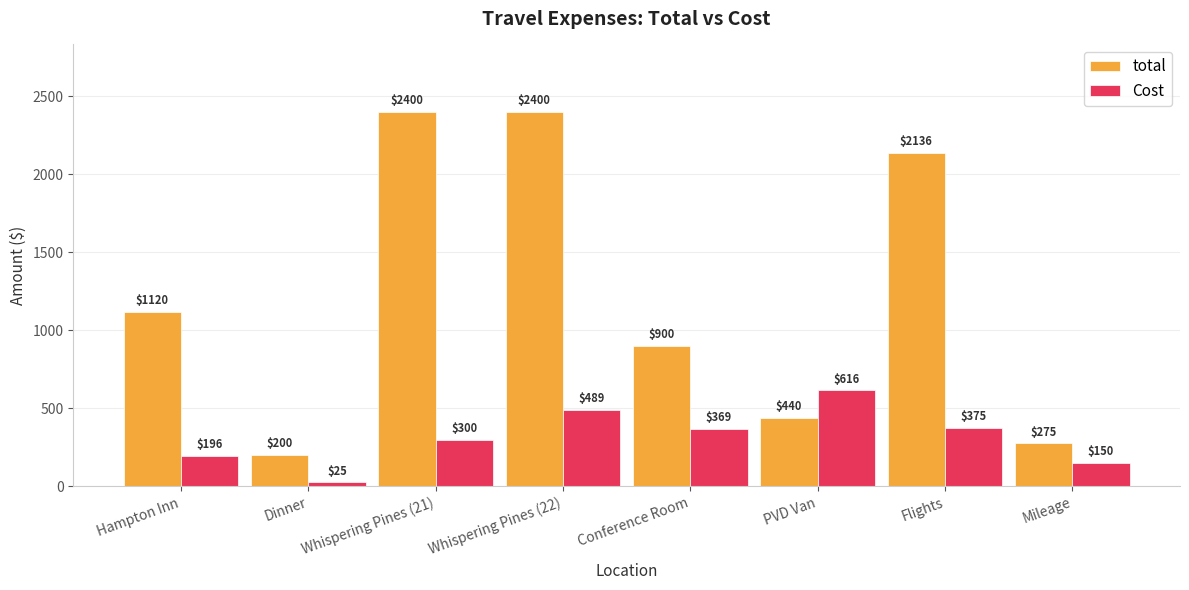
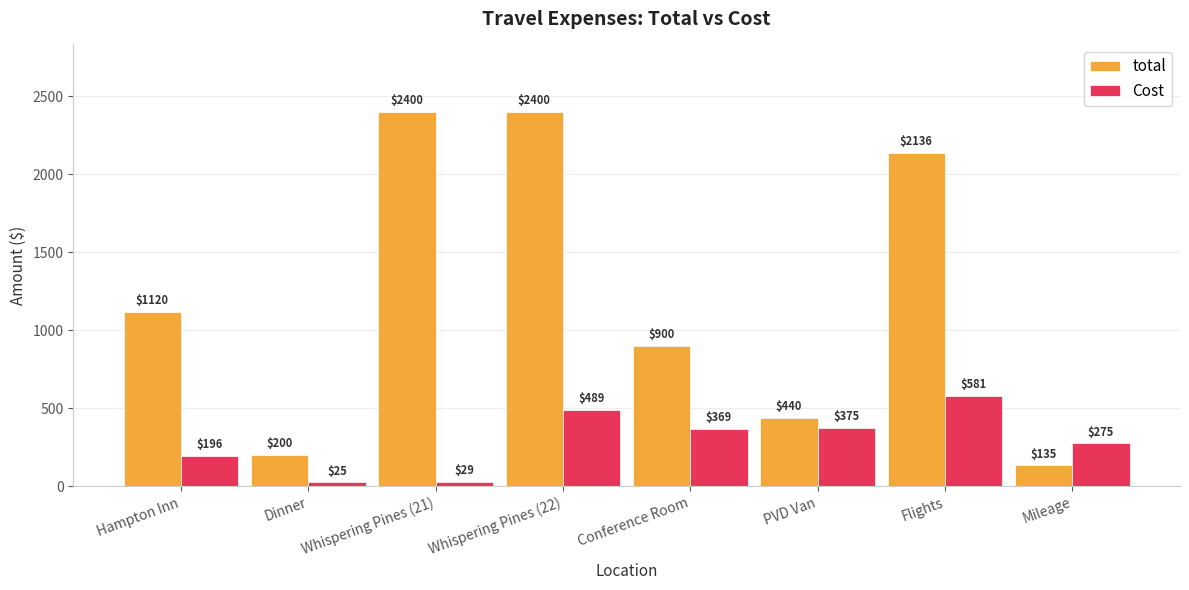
  {
    "total": {
      "Hampton Inn": "$1120",
      "Dinner": "$200",
      "Whispering Pines (21)": "$2400",
      "Whispering Pines (22)": "$2400",
      "Conference Room": "$900",
      "PVD Van": "$440",
      "Flights": "$2136",
-     "Mileage": "$275"
+     "Mileage": "$135"
    },
    "Cost": {
      "Hampton Inn": "$196",
      "Dinner": "$25",
-     "Whispering Pines (21)": "$300",
+     "Whispering Pines (21)": "$29",
      "Whispering Pines (22)": "$489",
      "Conference Room": "$369",
-     "PVD Van": "$616",
-     "Flights": "$375",
-     "Mileage": "$150"
+     "PVD Van": "$375",
+     "Flights": "$581",
+     "Mileage": "$275"
    }
  }
